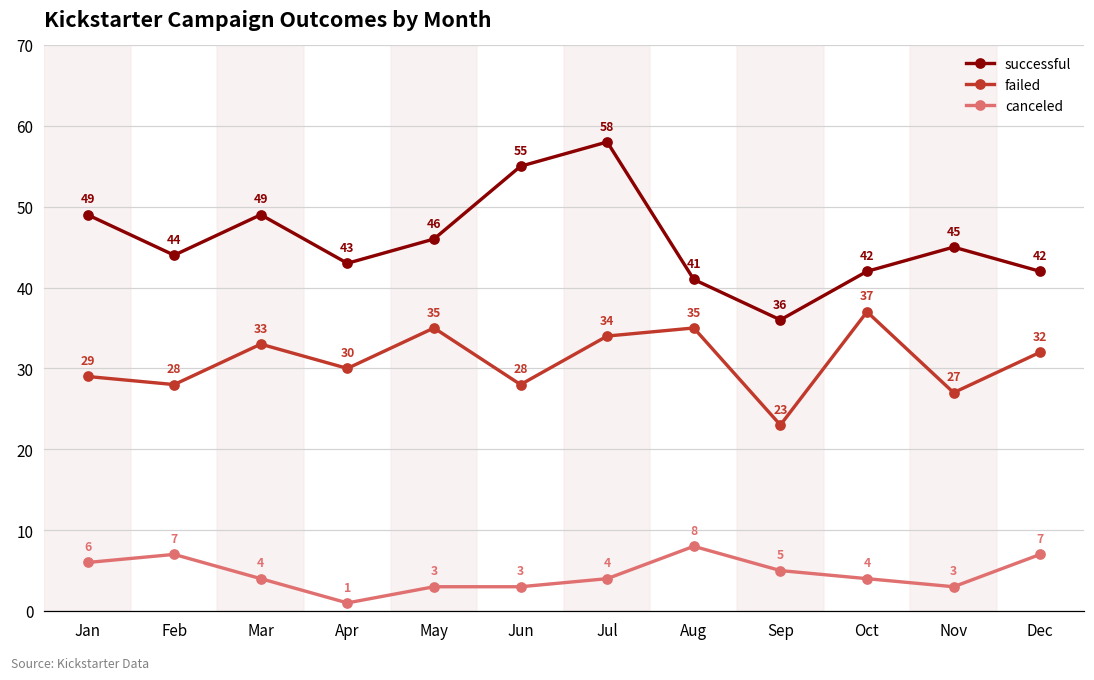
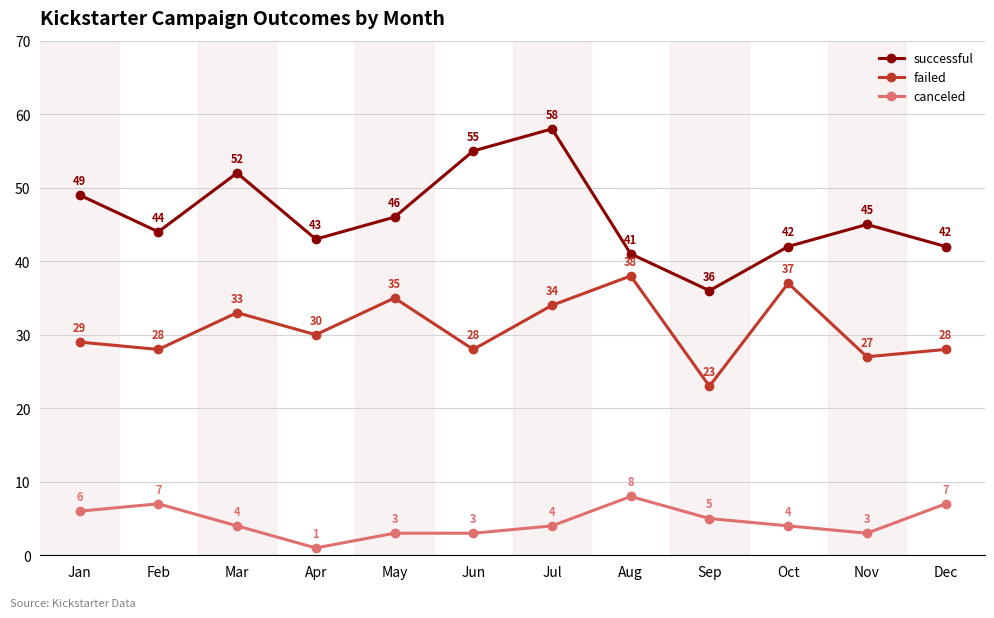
  {
    "successful": {
      "Jan": 49,
      "Feb": 44,
-     "Mar": 49,
+     "Mar": 52,
      "Apr": 43,
      "May": 46,
      "Jun": 55,
      "Jul": 58,
      "Aug": 41,
      "Sep": 36,
      "Oct": 42,
      "Nov": 45,
      "Dec": 42
    },
    "failed": {
      "Jan": 29,
      "Feb": 28,
      "Mar": 33,
      "Apr": 30,
      "May": 35,
      "Jun": 28,
      "Jul": 34,
-     "Aug": 35,
+     "Aug": 38,
      "Sep": 23,
      "Oct": 37,
      "Nov": 27,
-     "Dec": 32
+     "Dec": 28
    },
    "canceled": {
      "Jan": 6,
      "Feb": 7,
      "Mar": 4,
      "Apr": 1,
      "May": 3,
      "Jun": 3,
      "Jul": 4,
      "Aug": 8,
      "Sep": 5,
      "Oct": 4,
      "Nov": 3,
      "Dec": 7
    }
  }
